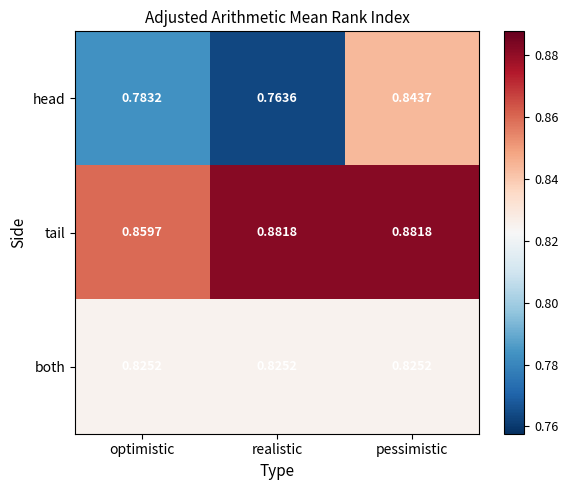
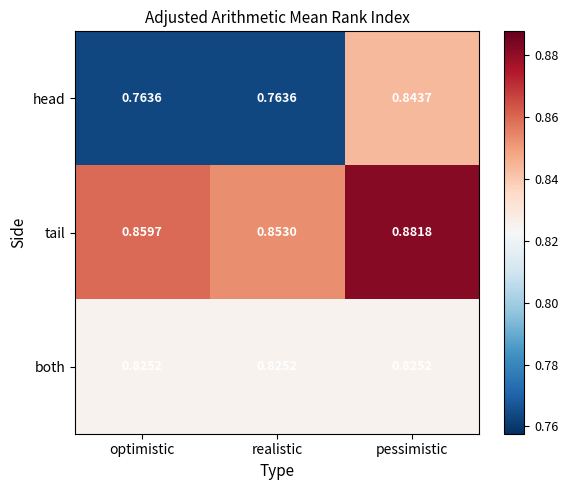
  {
    "head": {
-     "optimistic": 0.7832,
+     "optimistic": 0.7636,
      "realistic": 0.7636,
      "pessimistic": 0.8437
    },
    "tail": {
      "optimistic": 0.8597,
-     "realistic": 0.8818,
+     "realistic": 0.8530,
      "pessimistic": 0.8818
    }
  }
